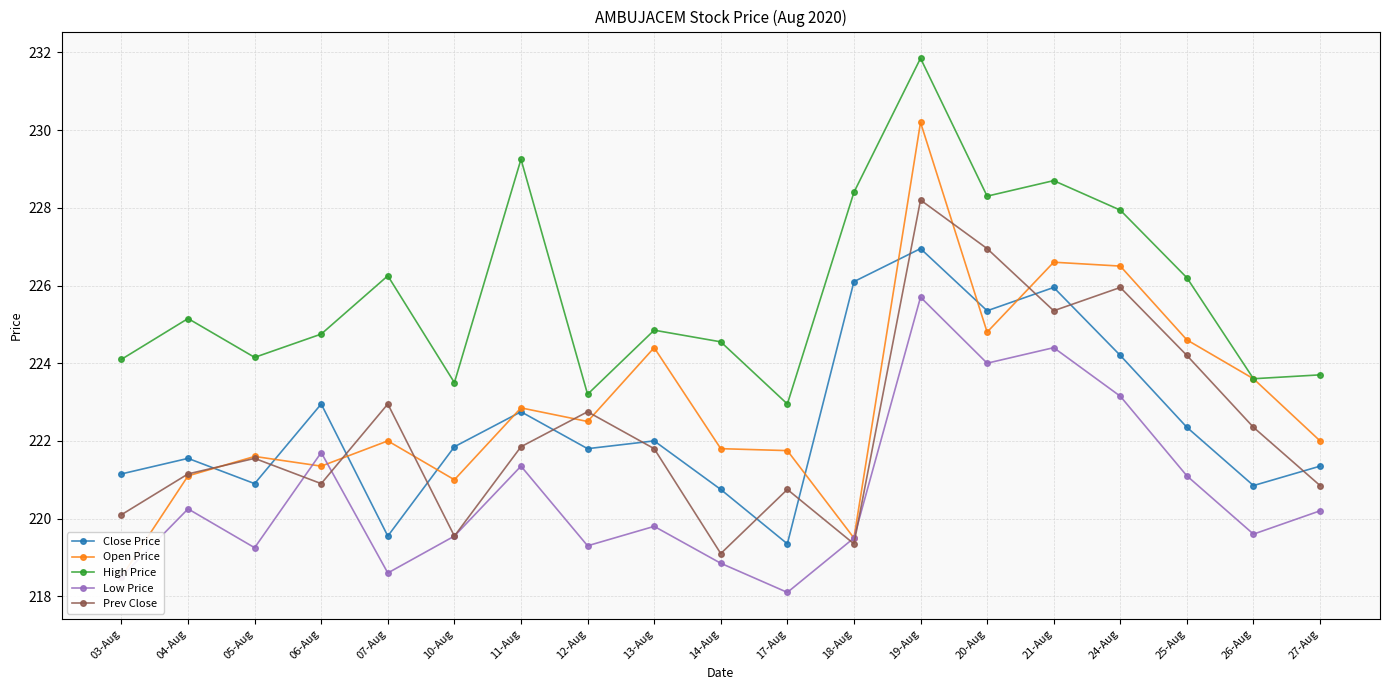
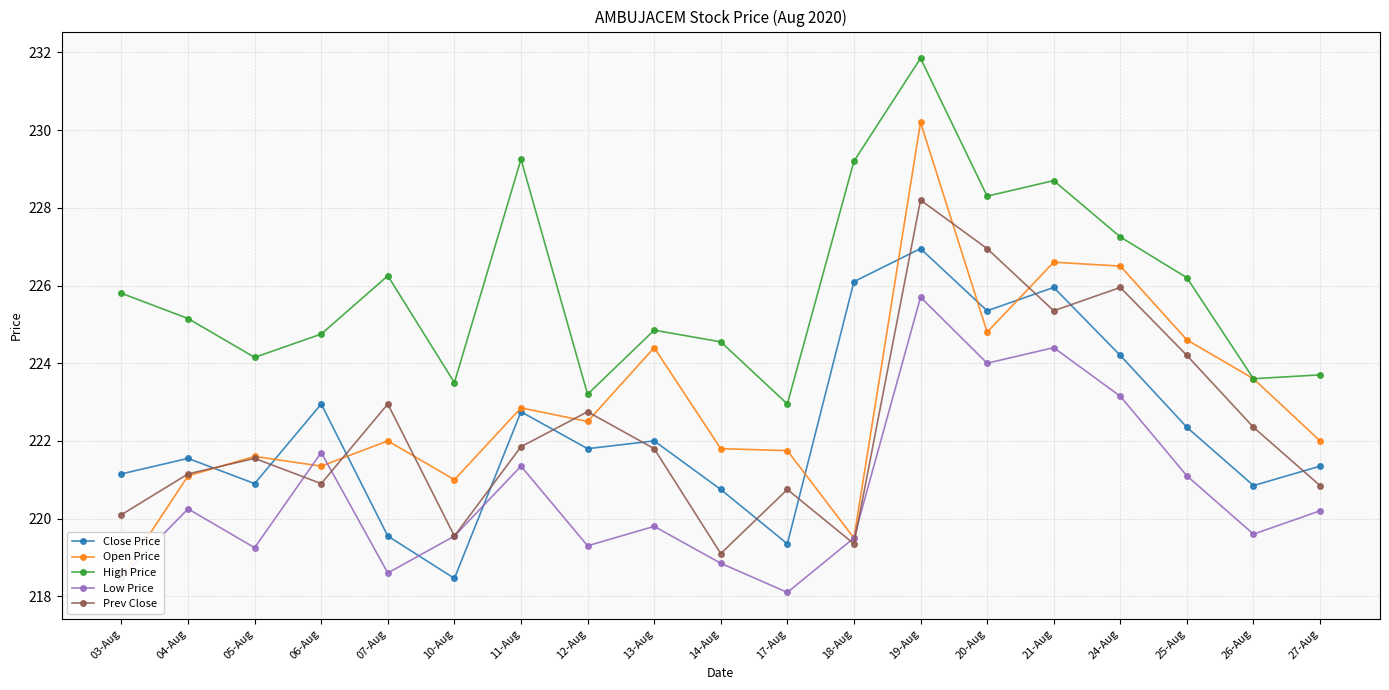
  {
    "Close Price": {
      "03-Aug": 221.2,
      "04-Aug": 221.6,
      "05-Aug": 220.9,
      "06-Aug": 223.0,
      "07-Aug": 219.6,
-     "10-Aug": 221.9,
+     "10-Aug": 218.5,
      "11-Aug": 222.8,
      "12-Aug": 221.8,
      "13-Aug": 222.0,
      "14-Aug": 220.8,
      "17-Aug": 219.4,
      "18-Aug": 226.1,
      "19-Aug": 227.0,
      "20-Aug": 225.4,
      "21-Aug": 226.0,
      "24-Aug": 224.2,
      "25-Aug": 222.4,
      "26-Aug": 220.9,
      "27-Aug": 221.4
    },
    "Open Price": {
      "06-Aug": 221.4,
      "07-Aug": 222.0,
      "10-Aug": 221.0,
      "11-Aug": 222.9,
      "12-Aug": 222.5,
      "13-Aug": 224.4,
      "14-Aug": 221.8,
      "17-Aug": 221.8,
      "19-Aug": 230.2,
      "20-Aug": 224.8,
      "21-Aug": 226.6,
      "24-Aug": 226.5,
      "25-Aug": 224.6,
      "27-Aug": 222.0
    },
    "High Price": {
-     "03-Aug": 224.1,
+     "03-Aug": 225.8,
      "04-Aug": 225.2,
      "05-Aug": 224.2,
      "06-Aug": 224.8,
      "07-Aug": 226.3,
      "10-Aug": 223.5,
      "11-Aug": 229.3,
      "12-Aug": 223.2,
      "13-Aug": 224.9,
      "14-Aug": 224.6,
      "17-Aug": 223.0,
-     "18-Aug": 228.4,
+     "18-Aug": 229.2,
      "19-Aug": 231.9,
      "20-Aug": 228.3,
      "21-Aug": 228.7,
-     "24-Aug": 227.9,
+     "24-Aug": 227.3,
      "25-Aug": 226.2,
      "27-Aug": 223.7
    },
    "Low Price": {
      "04-Aug": 220.3,
      "05-Aug": 219.3,
      "06-Aug": 221.7,
      "07-Aug": 218.6,
      "11-Aug": 221.4,
      "12-Aug": 219.3,
      "13-Aug": 219.8,
      "14-Aug": 218.9,
      "17-Aug": 218.1,
      "19-Aug": 225.7,
      "20-Aug": 224.0,
      "21-Aug": 224.4,
      "24-Aug": 223.2,
      "25-Aug": 221.1,
      "26-Aug": 219.6,
      "27-Aug": 220.2
    },
    "Prev Close": {
      "03-Aug": 220.1,
      "06-Aug": 220.9,
      "07-Aug": 223.0,
      "11-Aug": 221.9,
      "12-Aug": 222.8,
      "13-Aug": 221.8,
      "14-Aug": 219.1,
      "17-Aug": 220.8,
      "18-Aug": 219.4,
      "19-Aug": 228.2,
      "20-Aug": 227.0,
      "21-Aug": 225.4,
      "24-Aug": 226.0,
      "25-Aug": 224.2,
      "26-Aug": 222.4,
      "27-Aug": 220.9
    }
  }
